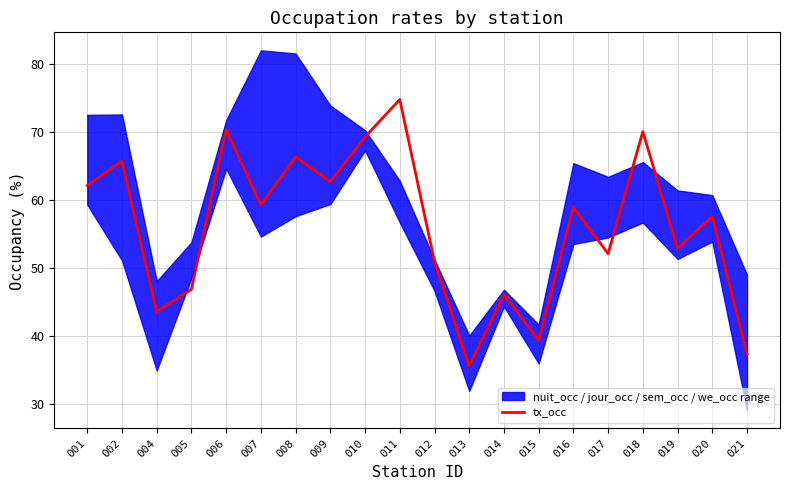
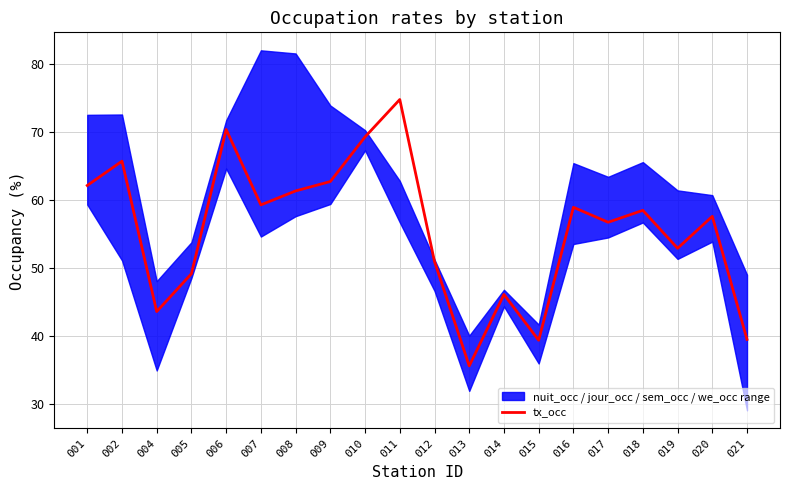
  {
    "tx_occ": {
      "001": 62,
      "002": 66,
      "004": 44,
-     "005": 47,
+     "005": 49,
      "006": 70,
      "007": 59,
-     "008": 66,
+     "008": 61,
      "009": 63,
      "010": 69,
      "011": 75,
      "013": 36,
      "014": 46,
      "015": 39,
      "016": 59,
-     "017": 52,
-     "018": 70,
+     "017": 57,
+     "018": 58,
      "019": 53,
      "020": 58,
-     "021": 37
+     "021": 40
    }
  }
